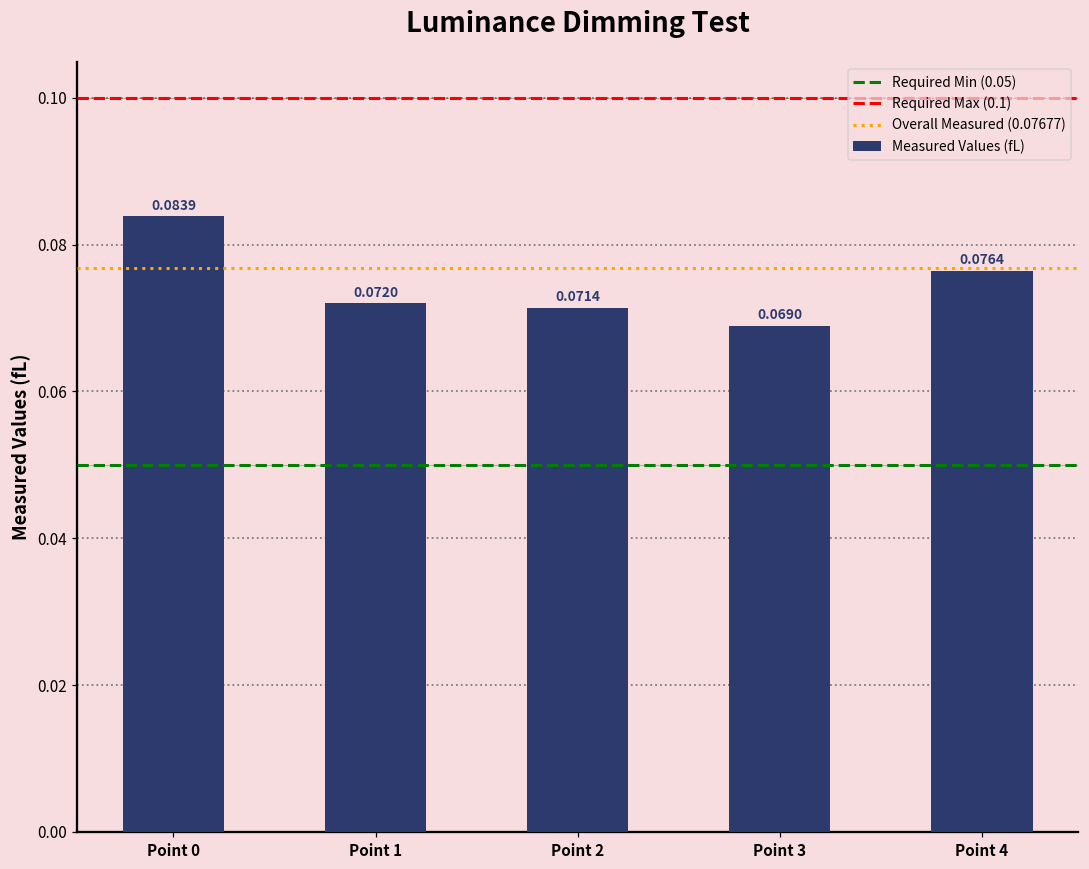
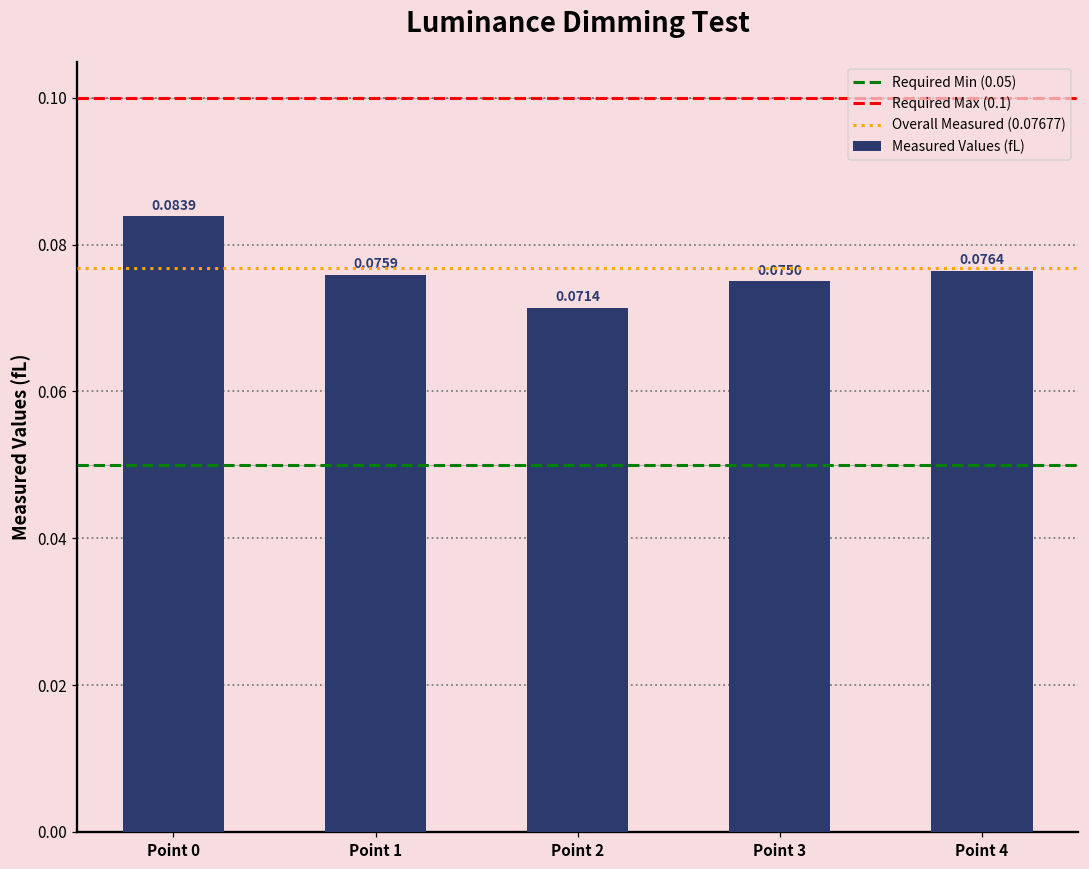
  {
    "Point 0": 0.0839,
-   "Point 1": 0.0720,
+   "Point 1": 0.0759,
    "Point 2": 0.0714,
-   "Point 3": 0.0690,
+   "Point 3": 0.0750,
    "Point 4": 0.0764
  }
